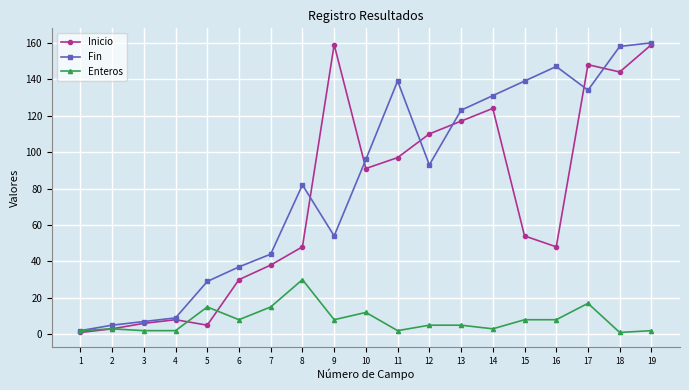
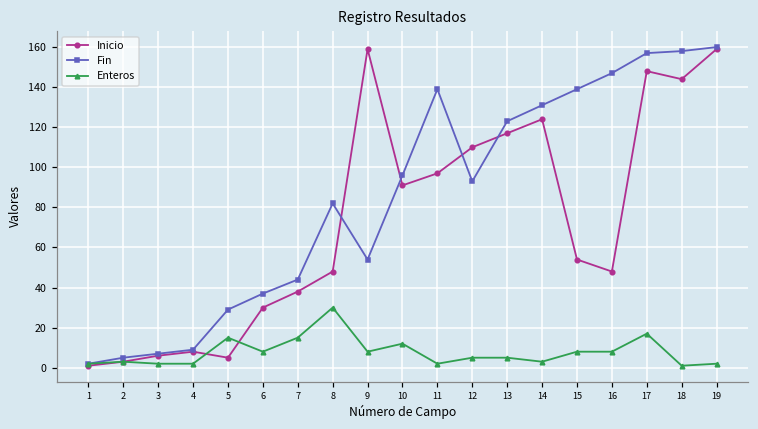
  {
    "Inicio": {
      "5": 5,
      "6": 30,
      "7": 38,
      "8": 48,
      "9": 159,
      "10": 91,
      "11": 97,
      "12": 110,
      "13": 117,
      "14": 124,
      "15": 54,
      "16": 48,
      "17": 148,
      "18": 144
    },
    "Fin": {
      "2": 5,
      "5": 29,
      "6": 37,
      "7": 44,
      "8": 82,
      "9": 54,
      "10": 96,
      "11": 139,
      "12": 93,
      "13": 123,
      "14": 131,
      "15": 139,
      "16": 147,
-     "17": 134,
+     "17": 157,
      "18": 158
    },
    "Enteros": {
      "3": 2,
      "4": 2,
      "5": 15,
      "6": 8,
      "7": 15,
      "8": 30,
      "9": 8,
      "10": 12,
      "11": 2,
      "12": 5,
      "13": 5,
      "14": 3,
      "15": 8,
      "16": 8,
      "17": 17,
      "18": 1,
      "19": 2
    }
  }
